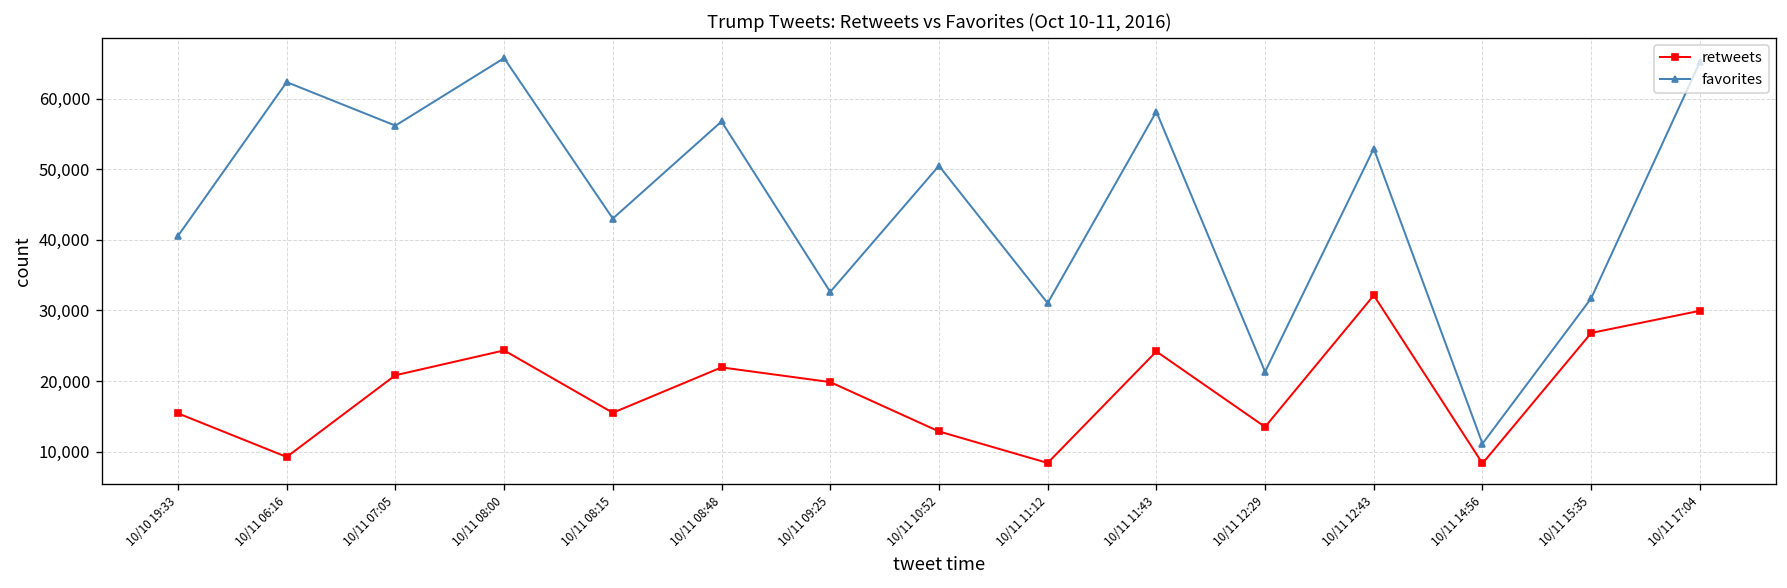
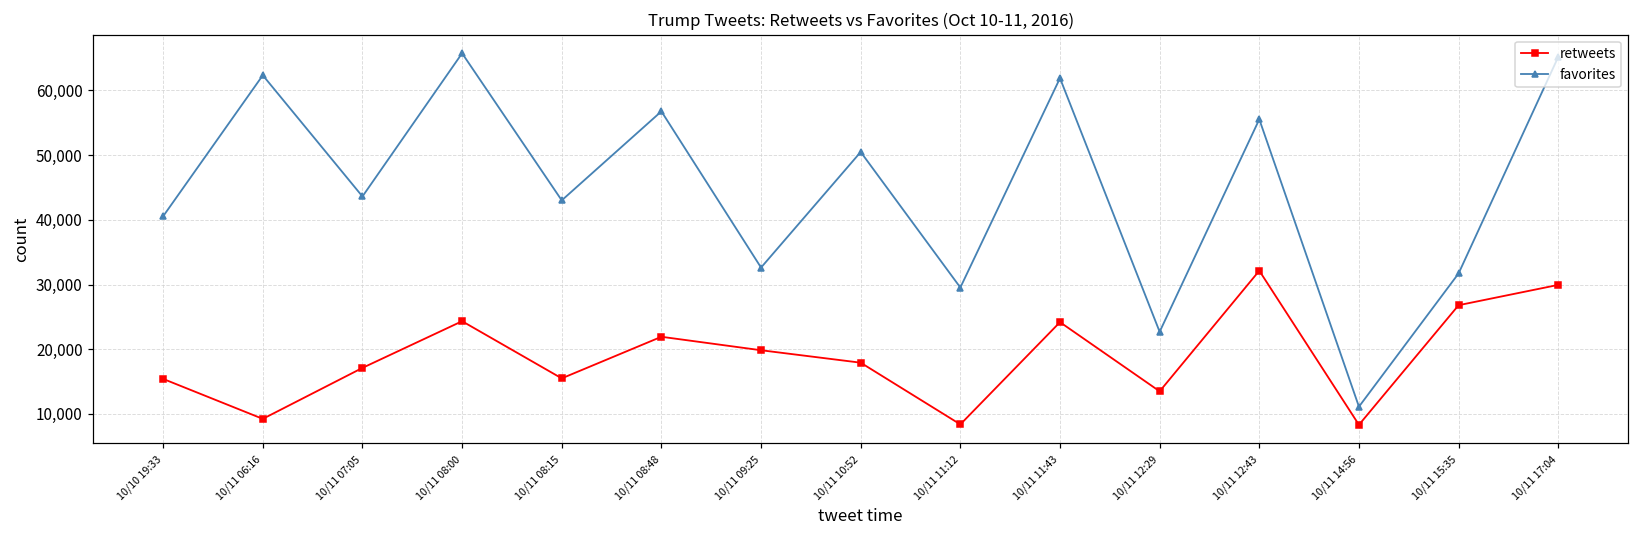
  {
    "retweets": {
      "10/10 19:33": "15,000",
      "10/11 06:16": "9,000",
-     "10/11 07:05": "21,000",
+     "10/11 07:05": "17,000",
      "10/11 08:00": "24,000",
      "10/11 08:15": "15,000",
      "10/11 08:48": "22,000",
      "10/11 09:25": "20,000",
-     "10/11 10:52": "13,000",
+     "10/11 10:52": "18,000",
      "10/11 11:12": "8,000",
      "10/11 11:43": "24,000",
      "10/11 12:29": "13,000",
      "10/11 12:43": "32,000",
      "10/11 14:56": "8,000",
      "10/11 15:35": "27,000",
      "10/11 17:04": "30,000"
    },
    "favorites": {
      "10/10 19:33": "41,000",
      "10/11 06:16": "62,000",
-     "10/11 07:05": "56,000",
+     "10/11 07:05": "44,000",
      "10/11 08:00": "66,000",
      "10/11 08:15": "43,000",
      "10/11 08:48": "57,000",
      "10/11 09:25": "33,000",
      "10/11 10:52": "50,000",
-     "10/11 11:12": "31,000",
-     "10/11 11:43": "58,000",
-     "10/11 12:29": "21,000",
-     "10/11 12:43": "53,000",
+     "10/11 11:12": "30,000",
+     "10/11 11:43": "62,000",
+     "10/11 12:29": "23,000",
+     "10/11 12:43": "56,000",
      "10/11 14:56": "11,000",
      "10/11 15:35": "32,000"
    }
  }
